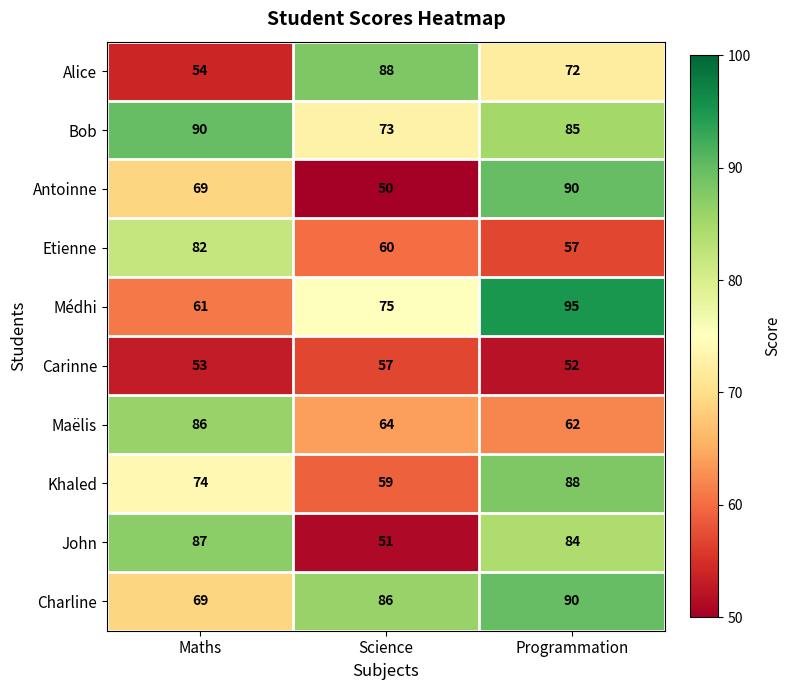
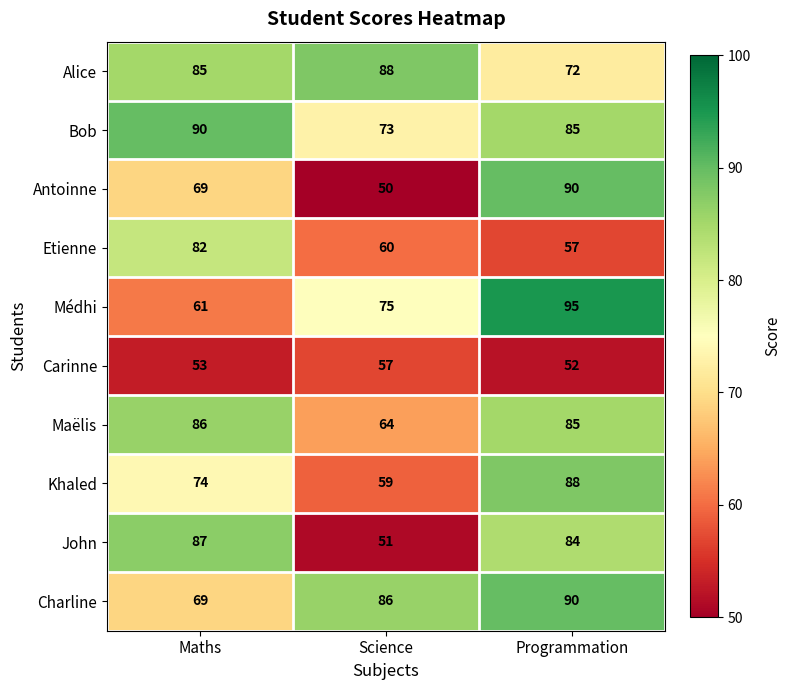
  {
    "Alice": {
-     "Maths": 54,
+     "Maths": 85,
      "Science": 88,
      "Programmation": 72
    },
    "Bob": {
      "Maths": 90,
      "Science": 73,
      "Programmation": 85
    },
    "Antoinne": {
      "Maths": 69,
      "Science": 50,
      "Programmation": 90
    },
    "Etienne": {
      "Maths": 82,
      "Science": 60,
      "Programmation": 57
    },
    "Médhi": {
      "Maths": 61,
      "Science": 75,
      "Programmation": 95
    },
    "Carinne": {
      "Maths": 53,
      "Science": 57,
      "Programmation": 52
    },
    "Maëlis": {
      "Maths": 86,
      "Science": 64,
-     "Programmation": 62
+     "Programmation": 85
    },
    "Khaled": {
      "Maths": 74,
      "Science": 59,
      "Programmation": 88
    },
    "John": {
      "Maths": 87,
      "Science": 51,
      "Programmation": 84
    },
    "Charline": {
      "Maths": 69,
      "Science": 86,
      "Programmation": 90
    }
  }
